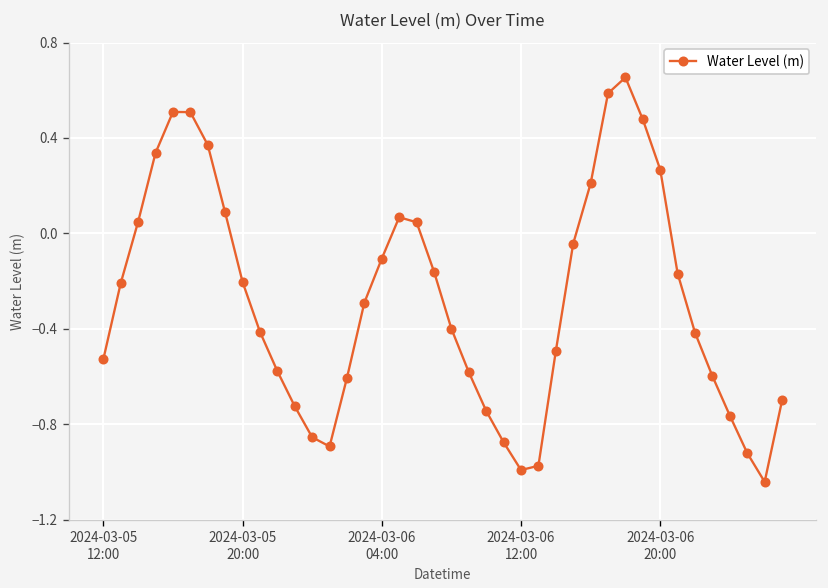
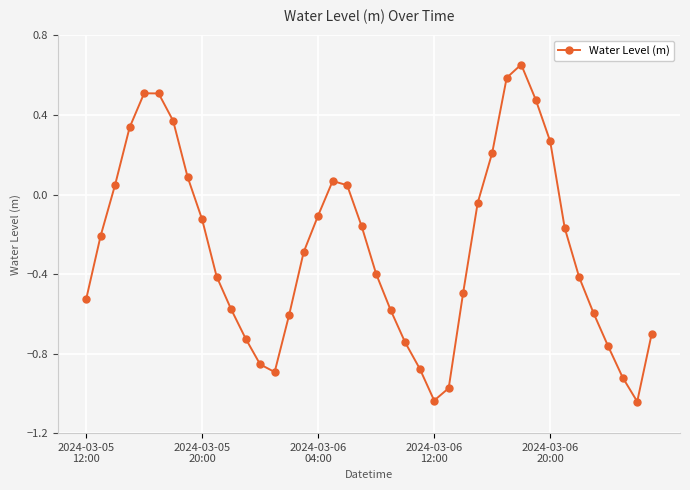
  {
    "2024-03-05 12:00": -0.53,
-   "2024-03-05 20:00": -0.20,
+   "2024-03-05 20:00": -0.13,
    "2024-03-06 04:00": -0.11,
-   "2024-03-06 12:00": -0.99,
+   "2024-03-06 12:00": -1.04,
    "2024-03-06 20:00": 0.27
  }
